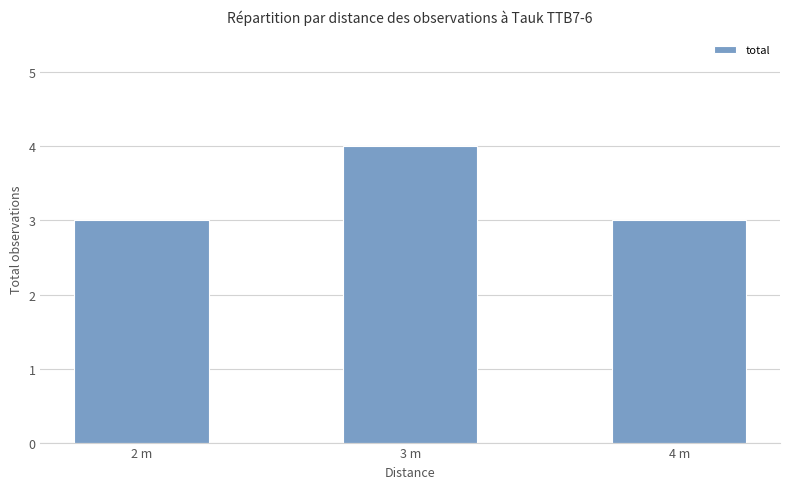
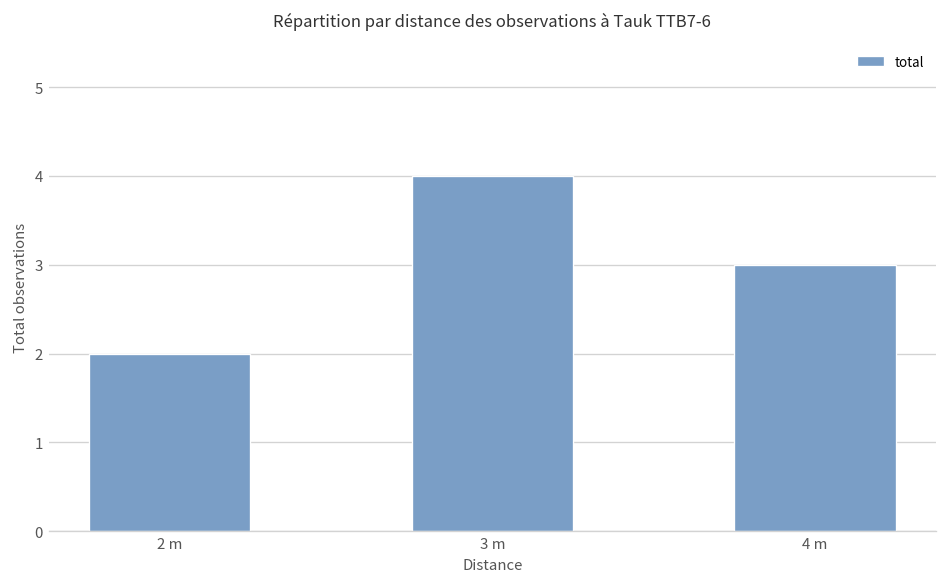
  {
-   "2 m": 3,
+   "2 m": 2,
    "3 m": 4,
    "4 m": 3
  }
